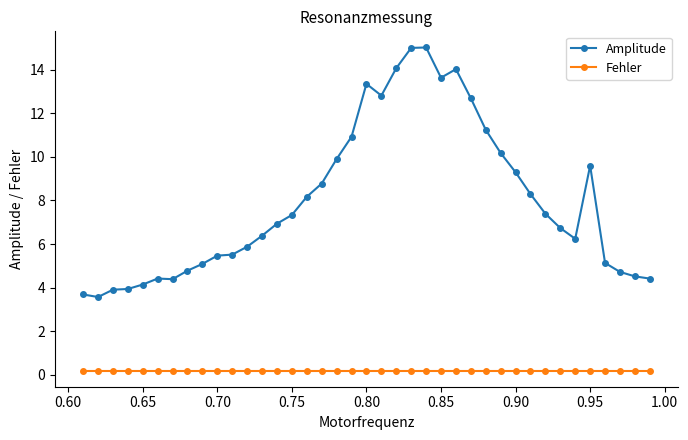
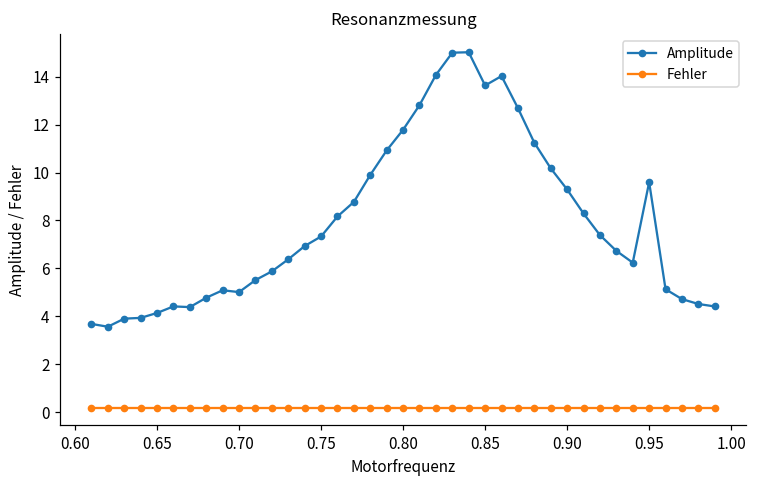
  {
    "Amplitude": {
      "0.65": 4.1,
-     "0.70": 5.5,
+     "0.70": 5.0,
      "0.75": 7.3,
-     "0.80": 13.3,
+     "0.80": 11.8,
      "0.85": 13.6,
      "0.90": 9.3,
      "0.95": 9.6
    },
    "Fehler": {
      "0.65": 0.2,
      "0.70": 0.2,
      "0.75": 0.2,
      "0.80": 0.2,
      "0.85": 0.2,
      "0.90": 0.2,
      "0.95": 0.2
    }
  }
